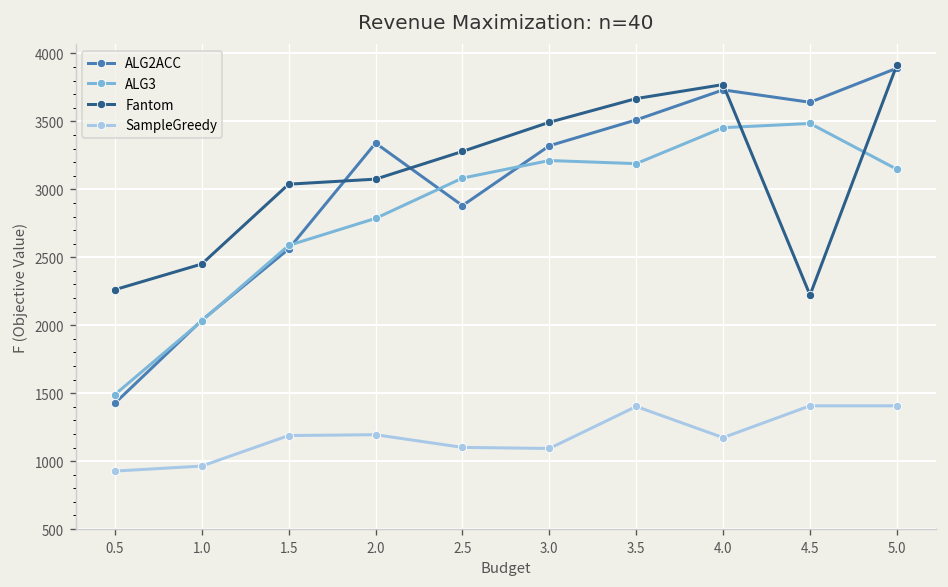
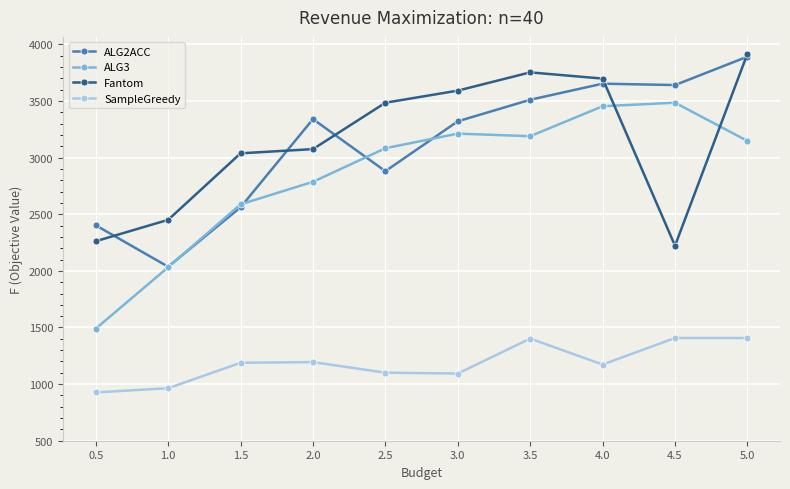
  {
    "ALG2ACC": {
-     "0.5": 1430,
+     "0.5": 2400,
      "1.5": 2560,
      "2.0": 3340,
      "2.5": 2880,
      "3.0": 3320,
      "3.5": 3510,
-     "4.0": 3730,
+     "4.0": 3650,
      "4.5": 3640,
      "5.0": 3890
    },
    "Fantom": {
      "0.5": 2260,
      "1.0": 2450,
      "1.5": 3040,
      "2.0": 3080,
-     "2.5": 3280,
-     "3.0": 3490,
-     "3.5": 3670,
-     "4.0": 3770,
+     "2.5": 3480,
+     "3.0": 3590,
+     "3.5": 3750,
+     "4.0": 3700,
      "4.5": 2220,
      "5.0": 3920
    }
  }
